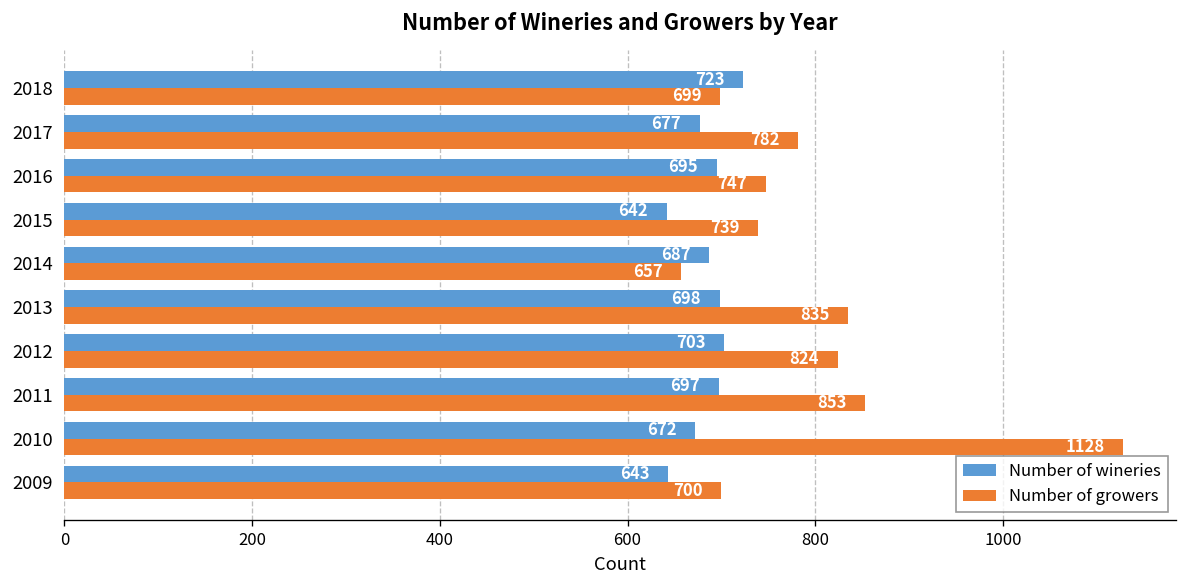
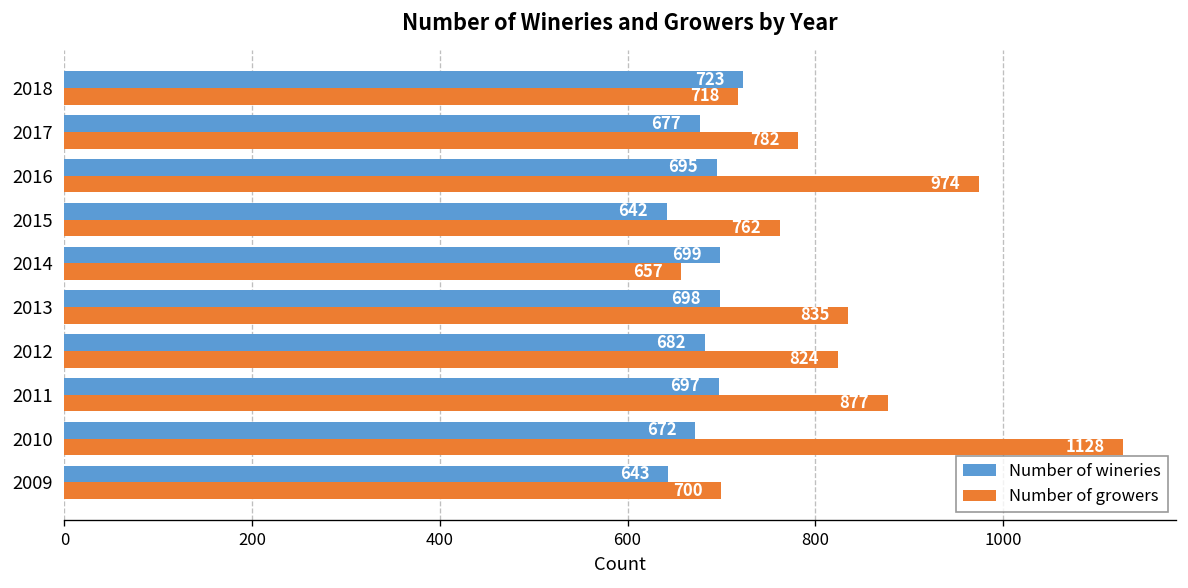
  {
    "Number of wineries": {
      "2018": 723,
      "2017": 677,
      "2016": 695,
      "2015": 642,
-     "2014": 687,
+     "2014": 699,
      "2013": 698,
-     "2012": 703,
+     "2012": 682,
      "2011": 697,
      "2010": 672,
      "2009": 643
    },
    "Number of growers": {
-     "2018": 699,
+     "2018": 718,
      "2017": 782,
-     "2016": 747,
-     "2015": 739,
+     "2016": 974,
+     "2015": 762,
      "2014": 657,
      "2013": 835,
      "2012": 824,
-     "2011": 853,
+     "2011": 877,
      "2010": 1128,
      "2009": 700
    }
  }
